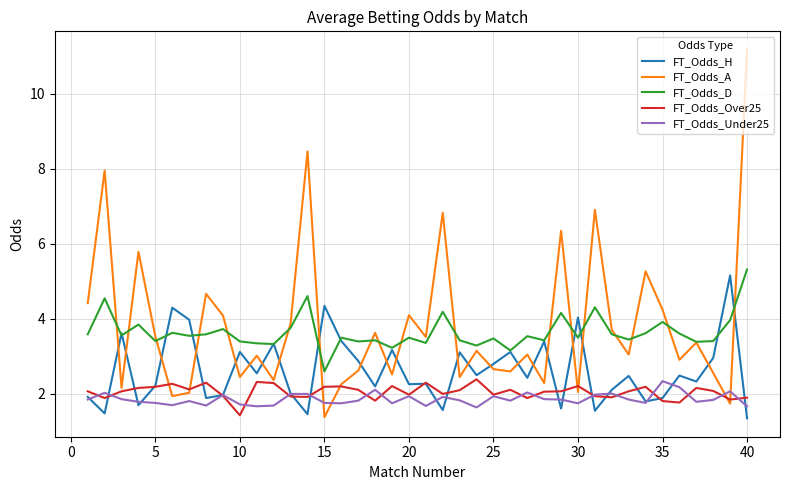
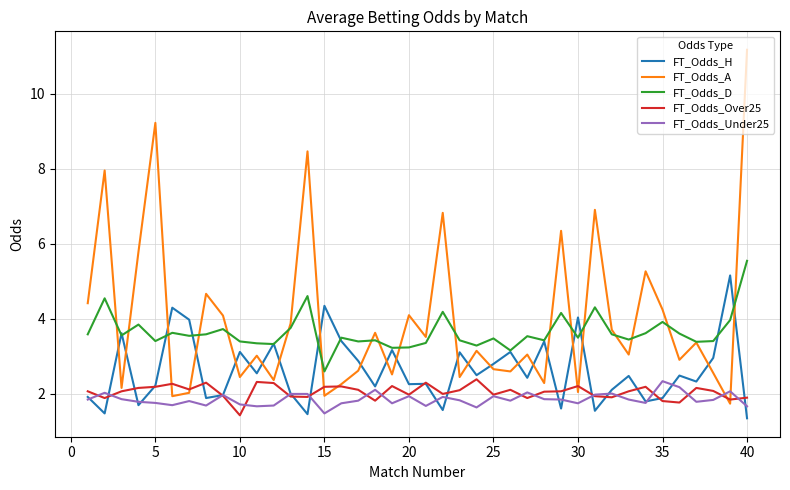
  {
    "FT_Odds_H": {
      "10": 3.1,
      "15": 4.3,
      "20": 2.3,
      "25": 2.8,
      "30": 4.0,
      "35": 1.9,
      "40": 1.3
    },
    "FT_Odds_A": {
-     "5": 3.5,
+     "5": 9.2,
      "10": 2.4,
-     "15": 1.4,
+     "15": 1.9,
      "20": 4.1,
      "25": 2.7,
      "30": 2.0,
      "35": 4.2
    },
    "FT_Odds_D": {
      "5": 3.4,
      "10": 3.4,
      "15": 2.6,
-     "20": 3.5,
+     "20": 3.2,
      "25": 3.5,
      "30": 3.5,
      "35": 3.9,
-     "40": 5.3
+     "40": 5.5
    },
    "FT_Odds_Over25": {
      "10": 1.4,
      "15": 2.2,
      "30": 2.2,
      "35": 1.8,
      "40": 1.9
    },
    "FT_Odds_Under25": {
      "5": 1.8,
      "10": 1.7,
-     "15": 1.8,
+     "15": 1.5,
      "30": 1.7,
      "35": 2.3,
      "40": 1.7
    }
  }
